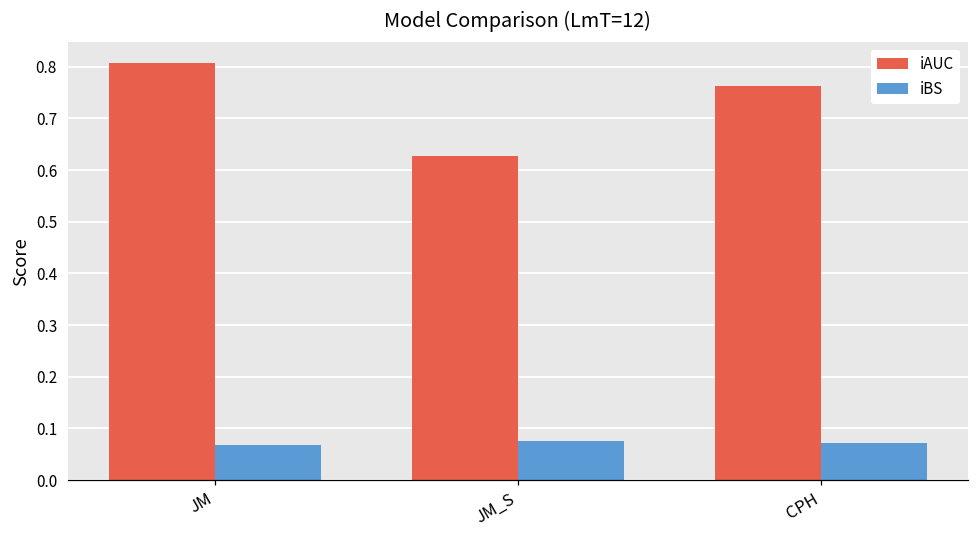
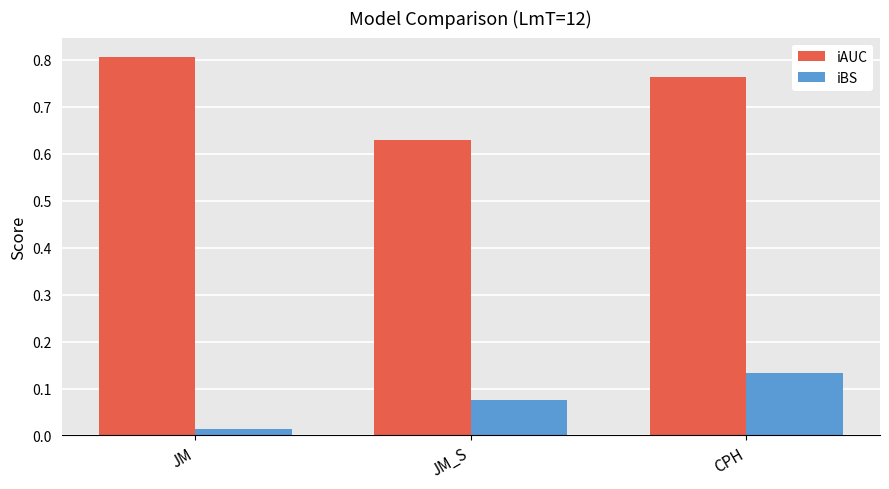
  {
    "iAUC": {
      "JM": 0.81,
      "JM_S": 0.63,
      "CPH": 0.76
    },
    "iBS": {
-     "JM": 0.07,
+     "JM": 0.01,
      "JM_S": 0.08,
-     "CPH": 0.07
+     "CPH": 0.13
    }
  }
